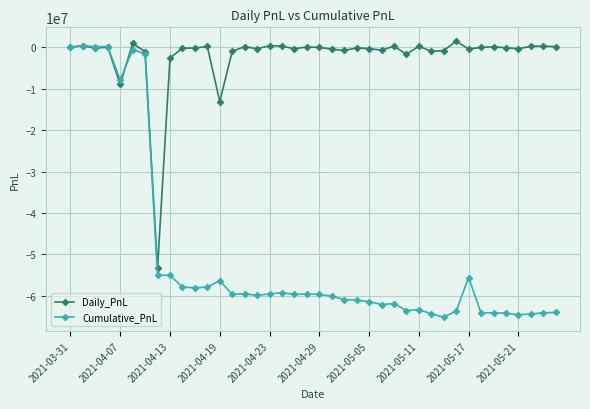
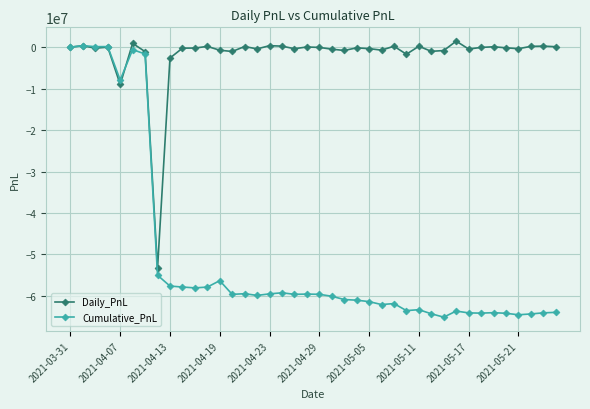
  {
    "Daily_PnL": {
      "2021-04-07": -9000000,
      "2021-04-13": -3000000,
-     "2021-04-19": -13000000,
+     "2021-04-19": -1000000,
      "2021-04-23": 0,
      "2021-04-29": 0,
      "2021-05-05": 0,
      "2021-05-11": 0,
      "2021-05-17": 0,
      "2021-05-21": 0
    },
    "Cumulative_PnL": {
      "2021-04-07": -8000000,
-     "2021-04-13": -55000000,
+     "2021-04-13": -58000000,
      "2021-04-19": -56000000,
      "2021-04-23": -60000000,
      "2021-04-29": -60000000,
      "2021-05-05": -61000000,
      "2021-05-11": -63000000,
-     "2021-05-17": -56000000,
+     "2021-05-17": -64000000,
      "2021-05-21": -65000000
    }
  }
